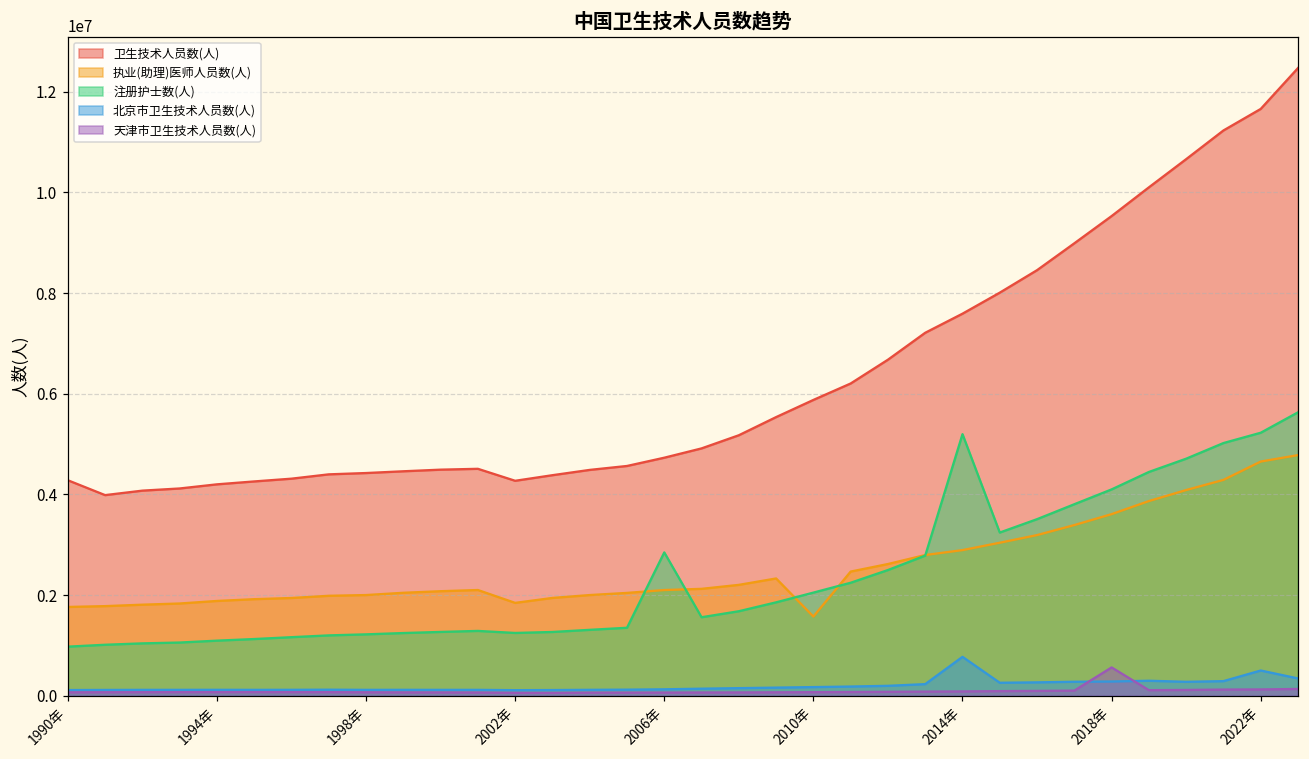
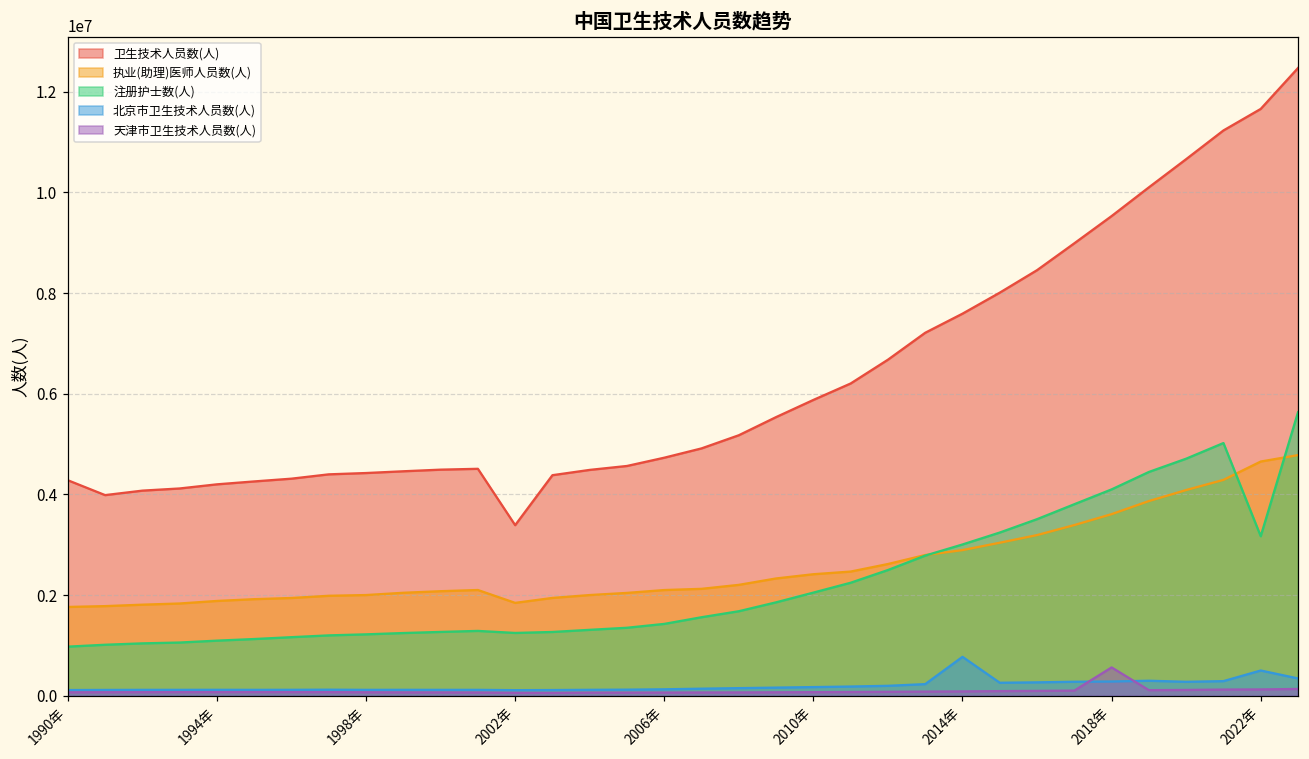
  {
    "卫生技术人员数(人)": {
      "1990年": 4300000,
      "1994年": 4200000,
      "1998年": 4400000,
-     "2002年": 4300000,
+     "2002年": 3400000,
      "2006年": 4700000,
      "2010年": 5900000,
      "2014年": 7600000,
      "2018年": 9500000,
      "2022年": 11700000
    },
    "执业(助理)医师人员数(人)": {
      "1990年": 1800000,
      "1994年": 1900000,
      "1998年": 2000000,
      "2002年": 1800000,
      "2006年": 2100000,
-     "2010年": 1600000,
+     "2010年": 2400000,
      "2014年": 2900000,
      "2018年": 3600000,
      "2022年": 4700000
    },
    "注册护士数(人)": {
      "1990年": 1000000,
      "1994年": 1100000,
      "1998年": 1200000,
      "2002年": 1200000,
-     "2006年": 2800000,
+     "2006年": 1400000,
      "2010年": 2000000,
-     "2014年": 5200000,
+     "2014年": 3000000,
      "2018年": 4100000,
-     "2022年": 5200000
+     "2022年": 3200000
    },
    "北京市卫生技术人员数(人)": {
      "2006年": 100000,
      "2010年": 200000,
      "2014年": 800000,
      "2018年": 300000,
      "2022年": 500000
    },
    "天津市卫生技术人员数(人)": {
      "2006年": 100000,
      "2010年": 100000,
      "2014年": 100000,
      "2018年": 600000,
      "2022年": 100000
    }
  }
